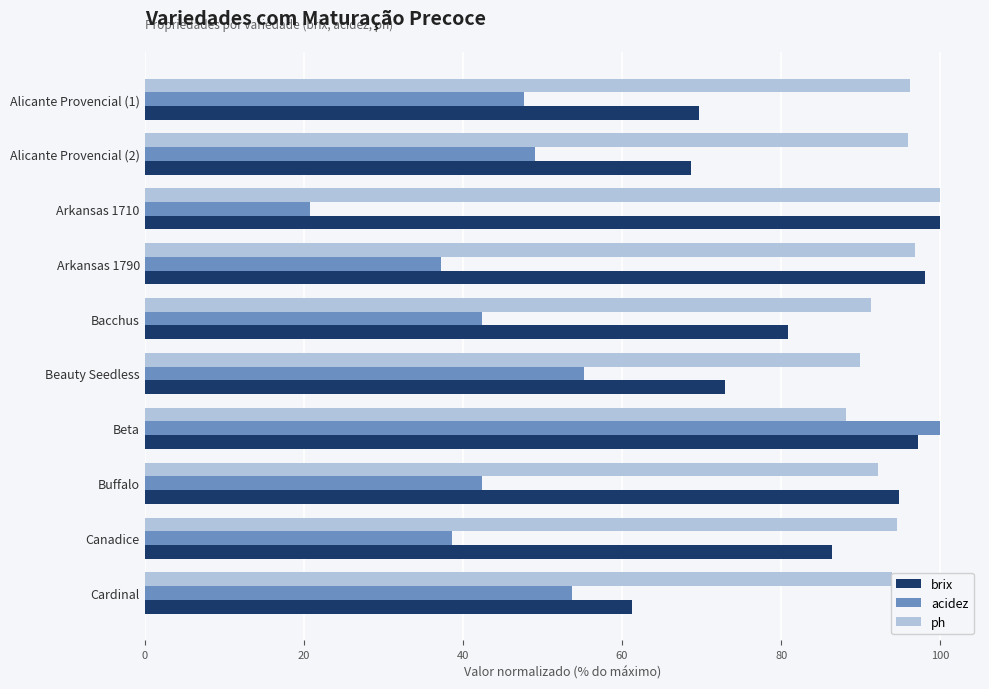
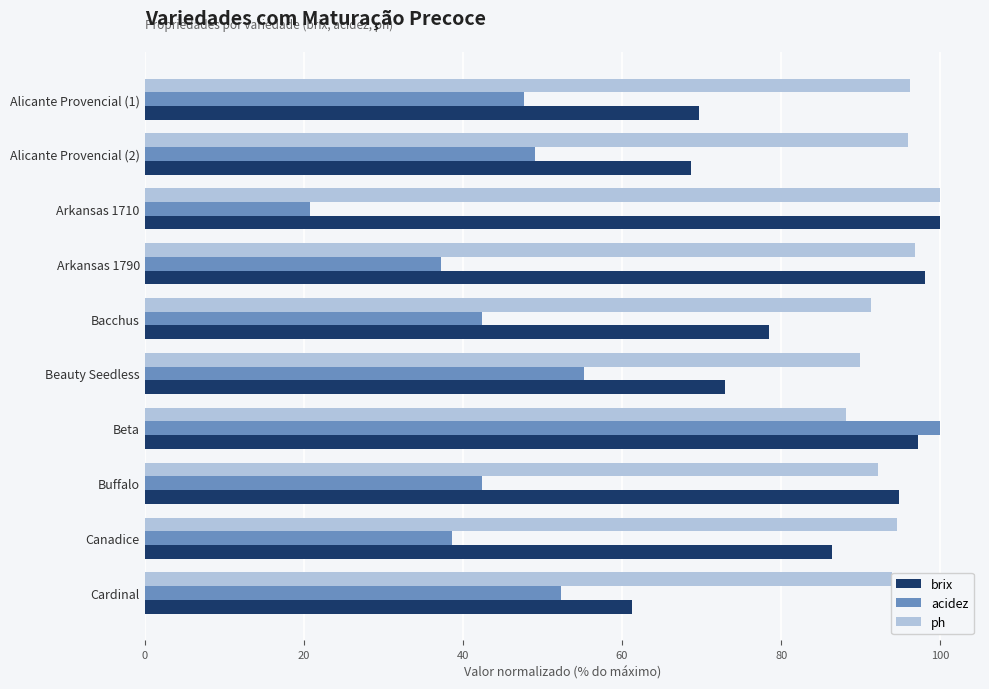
  {
    "brix": {
      "Alicante Provencial (1)": 70,
      "Alicante Provencial (2)": 69,
      "Arkansas 1710": 100,
      "Arkansas 1790": 98,
-     "Bacchus": 81,
+     "Bacchus": 79,
      "Beauty Seedless": 73,
      "Beta": 97,
      "Buffalo": 95,
      "Canadice": 86,
      "Cardinal": 61
    },
    "acidez": {
      "Alicante Provencial (1)": 48,
      "Alicante Provencial (2)": 49,
      "Arkansas 1710": 21,
      "Arkansas 1790": 37,
      "Bacchus": 42,
      "Beauty Seedless": 55,
      "Beta": 100,
      "Buffalo": 42,
      "Canadice": 39,
-     "Cardinal": 54
+     "Cardinal": 52
    },
    "ph": {
      "Alicante Provencial (1)": 96,
      "Alicante Provencial (2)": 96,
      "Arkansas 1710": 100,
      "Arkansas 1790": 97,
      "Bacchus": 91,
      "Beauty Seedless": 90,
      "Beta": 88,
      "Buffalo": 92,
      "Canadice": 95
    }
  }
